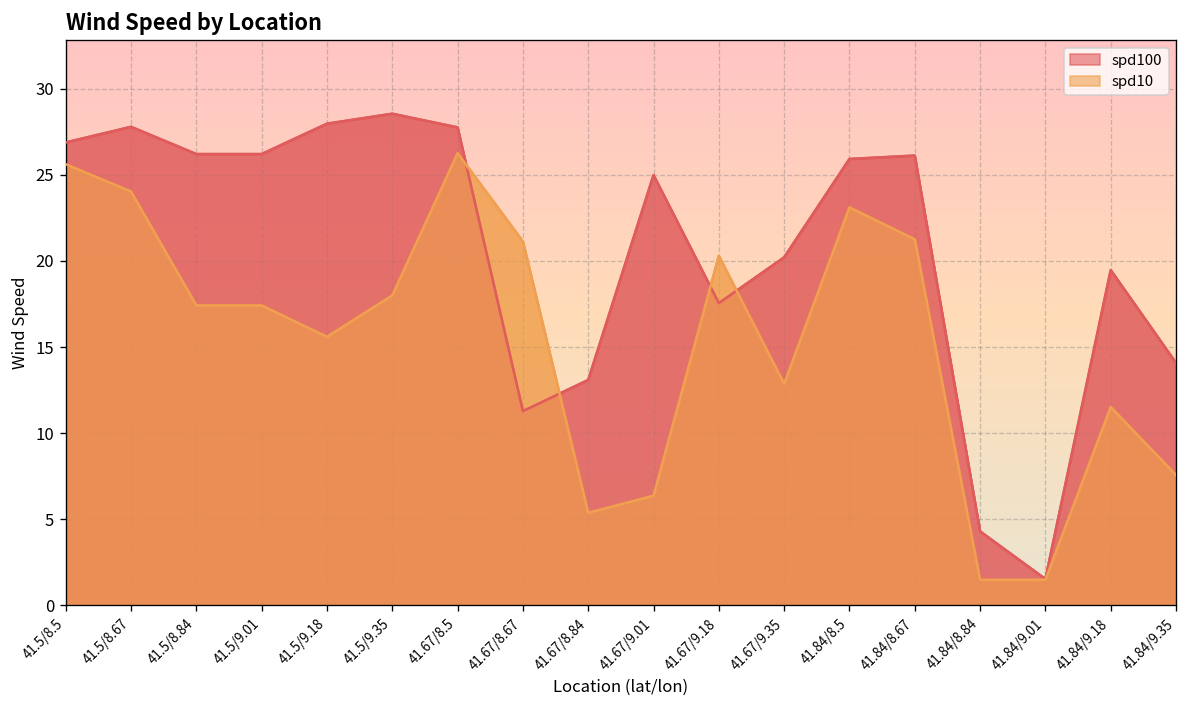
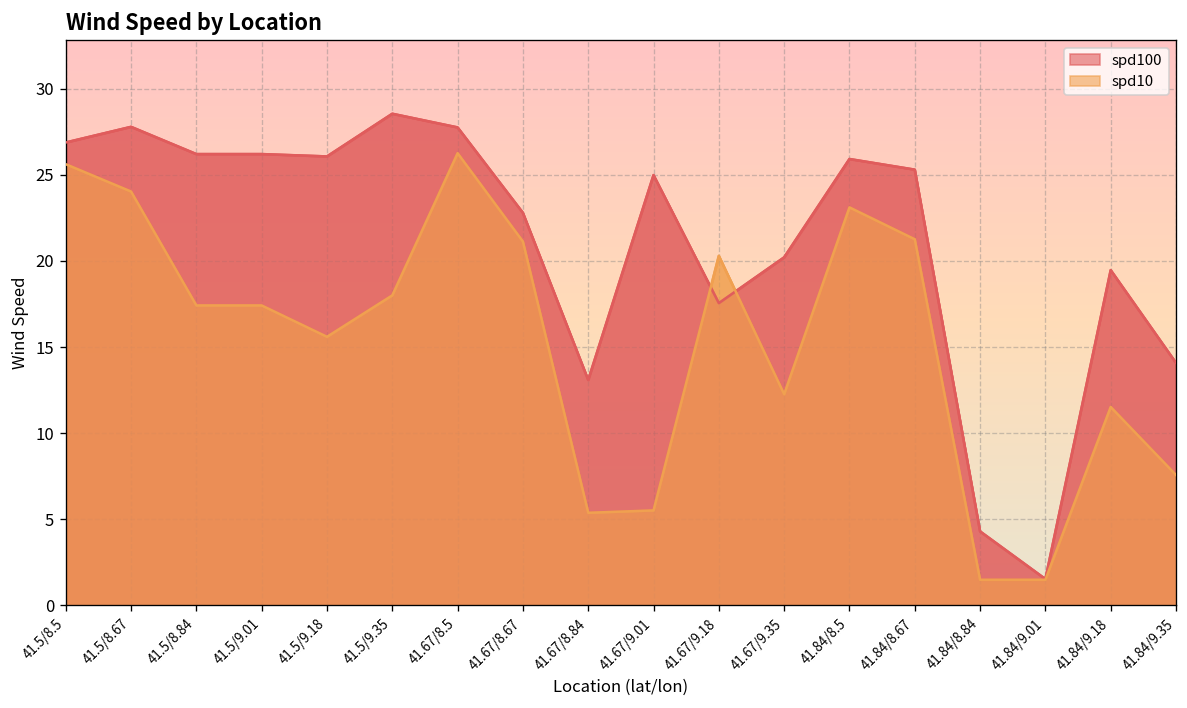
  {
    "spd100": {
      "41.5/8.5": 26.9,
      "41.5/8.67": 27.8,
      "41.5/8.84": 26.2,
      "41.5/9.01": 26.2,
-     "41.5/9.18": 28.0,
+     "41.5/9.18": 26.1,
      "41.5/9.35": 28.6,
      "41.67/8.5": 27.8,
-     "41.67/8.67": 11.3,
+     "41.67/8.67": 22.8,
      "41.67/8.84": 13.1,
      "41.67/9.01": 25.0,
      "41.67/9.18": 17.6,
      "41.67/9.35": 20.2,
      "41.84/8.5": 25.9,
-     "41.84/8.67": 26.1,
+     "41.84/8.67": 25.3,
      "41.84/8.84": 4.3,
      "41.84/9.18": 19.5,
      "41.84/9.35": 14.1
    },
    "spd10": {
      "41.5/8.5": 25.6,
      "41.5/8.67": 24.0,
      "41.5/8.84": 17.4,
      "41.5/9.01": 17.4,
      "41.5/9.18": 15.6,
      "41.5/9.35": 18.0,
      "41.67/8.5": 26.3,
      "41.67/8.67": 21.1,
      "41.67/8.84": 5.4,
-     "41.67/9.01": 6.4,
+     "41.67/9.01": 5.5,
      "41.67/9.18": 20.3,
-     "41.67/9.35": 12.9,
+     "41.67/9.35": 12.3,
      "41.84/8.5": 23.1,
      "41.84/8.67": 21.3,
      "41.84/8.84": 1.5,
      "41.84/9.18": 11.5,
      "41.84/9.35": 7.6
    }
  }
